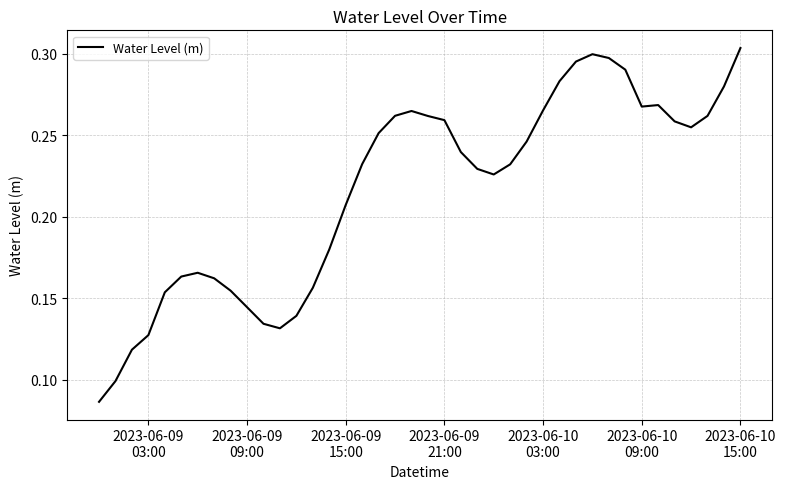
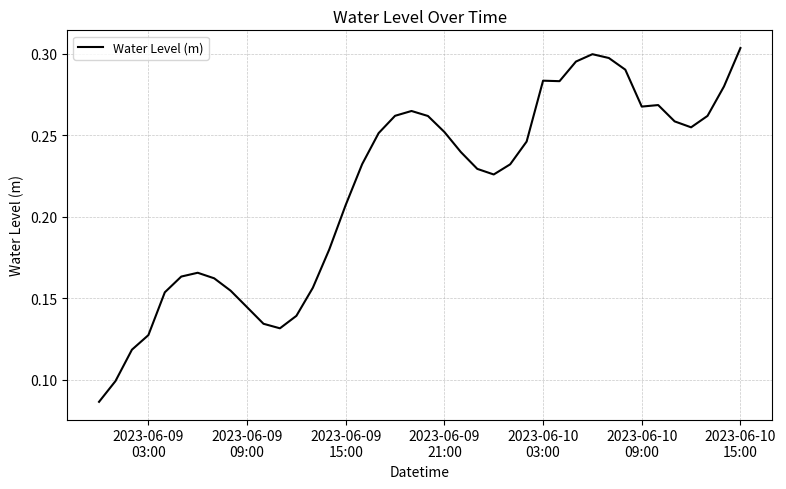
  {
    "2023-06-09 03:00": 0.127,
    "2023-06-09 09:00": 0.145,
    "2023-06-09 15:00": 0.207,
-   "2023-06-09 21:00": 0.259,
-   "2023-06-10 03:00": 0.265,
+   "2023-06-09 21:00": 0.252,
+   "2023-06-10 03:00": 0.283,
    "2023-06-10 09:00": 0.268,
    "2023-06-10 15:00": 0.304
  }
